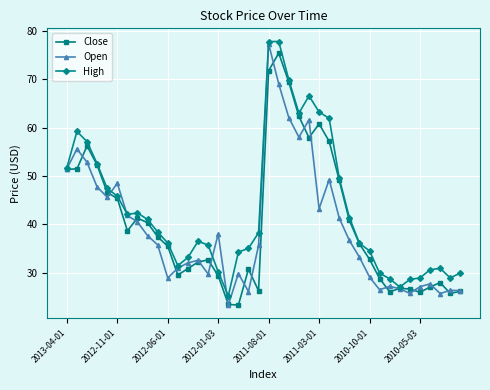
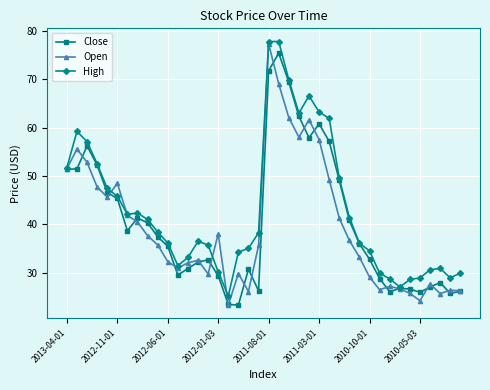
  {
    "Open": {
      "2012-11-01": 48,
-     "2012-06-01": 29,
+     "2012-06-01": 32,
      "2012-01-03": 38,
-     "2011-03-01": 43,
+     "2011-03-01": 58,
      "2010-10-01": 29,
-     "2010-05-03": 27
+     "2010-05-03": 24
    }
  }
